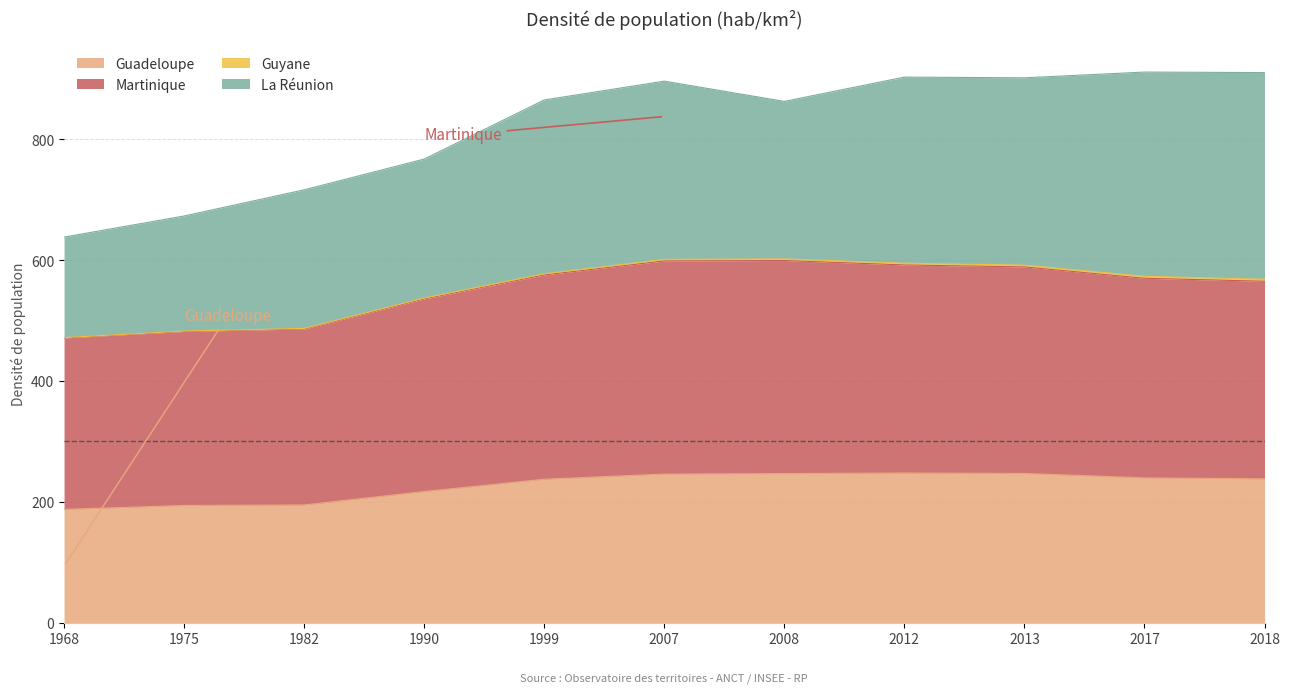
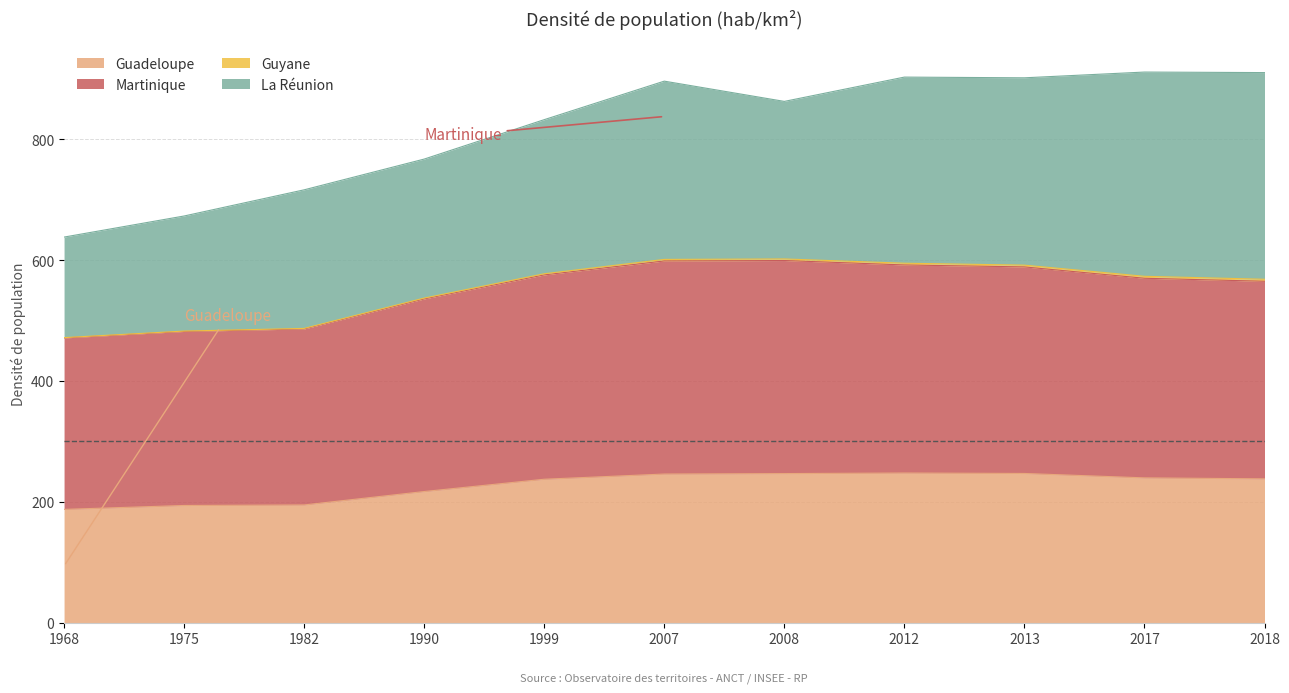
  {
    "Guadeloupe": {
      "1968": 190,
      "1975": 190,
      "1982": 190,
      "1990": 220,
      "1999": 240,
      "2007": 250,
      "2008": 250,
      "2012": 250,
      "2013": 250,
      "2017": 240,
      "2018": 240
    },
    "La Réunion": {
      "1968": 170,
      "1975": 190,
      "1982": 230,
      "1990": 230,
-     "1999": 290,
+     "1999": 260,
      "2007": 300,
      "2008": 260,
      "2012": 310,
      "2013": 310,
      "2017": 340,
      "2018": 340
    }
  }
